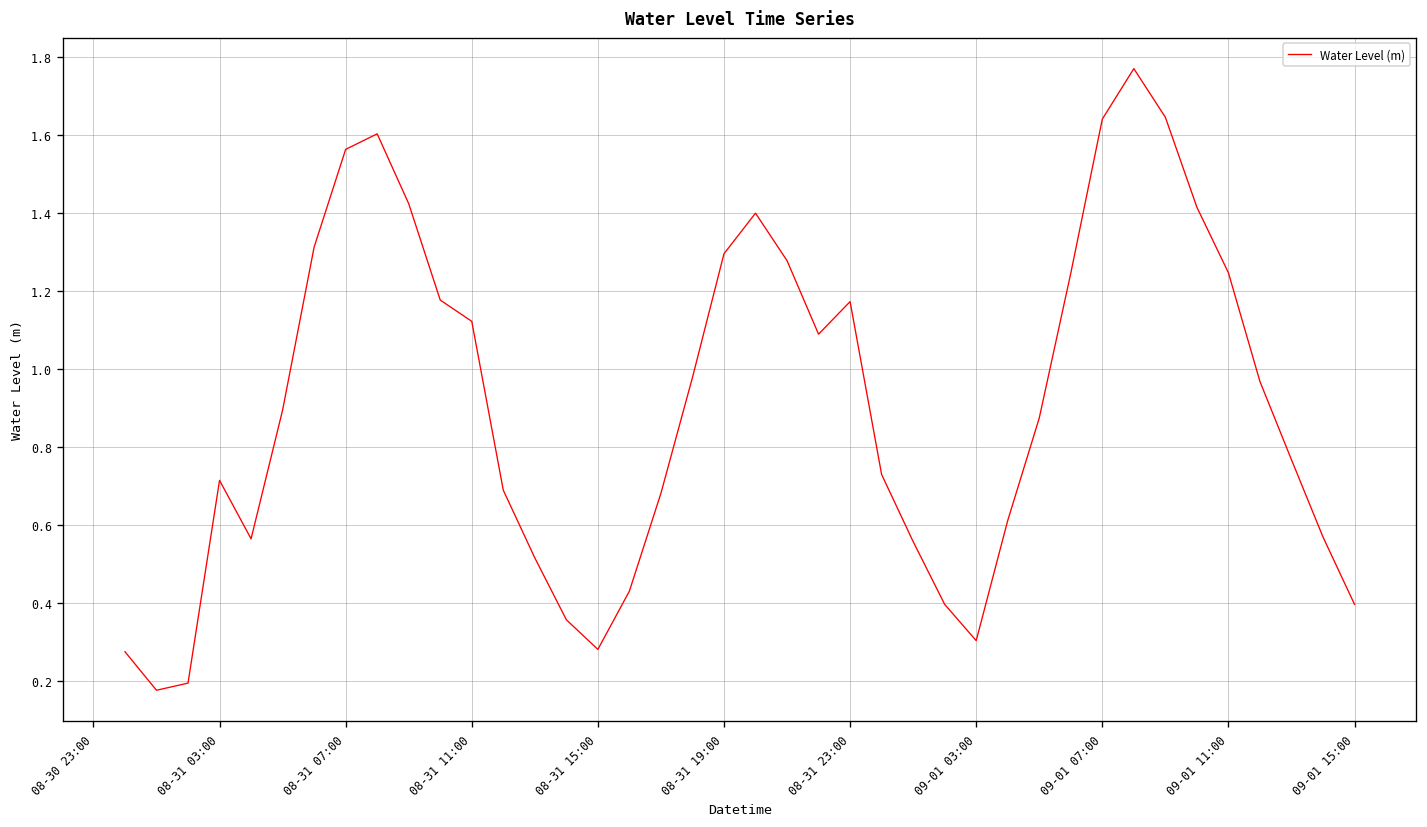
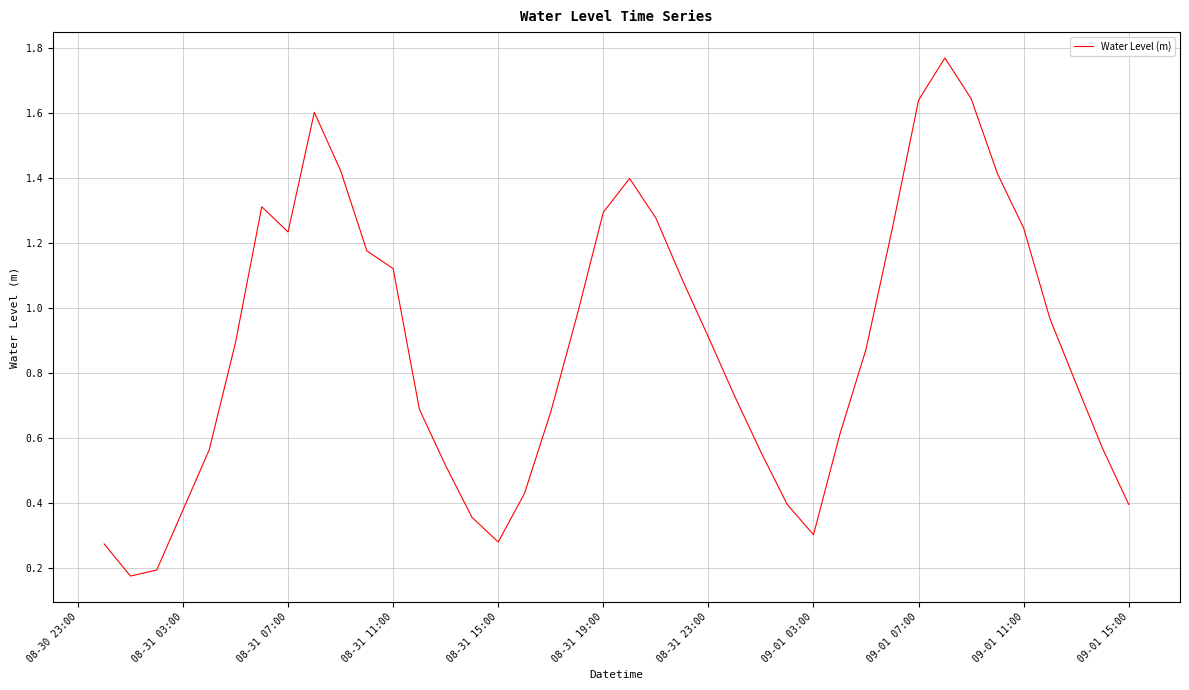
  {
-   "08-31 03:00": 0.71,
-   "08-31 07:00": 1.56,
+   "08-31 03:00": 0.38,
+   "08-31 07:00": 1.23,
    "08-31 11:00": 1.12,
    "08-31 15:00": 0.28,
    "08-31 19:00": 1.30,
-   "08-31 23:00": 1.17,
+   "08-31 23:00": 0.91,
    "09-01 03:00": 0.30,
    "09-01 07:00": 1.64,
    "09-01 11:00": 1.25,
    "09-01 15:00": 0.40
  }
